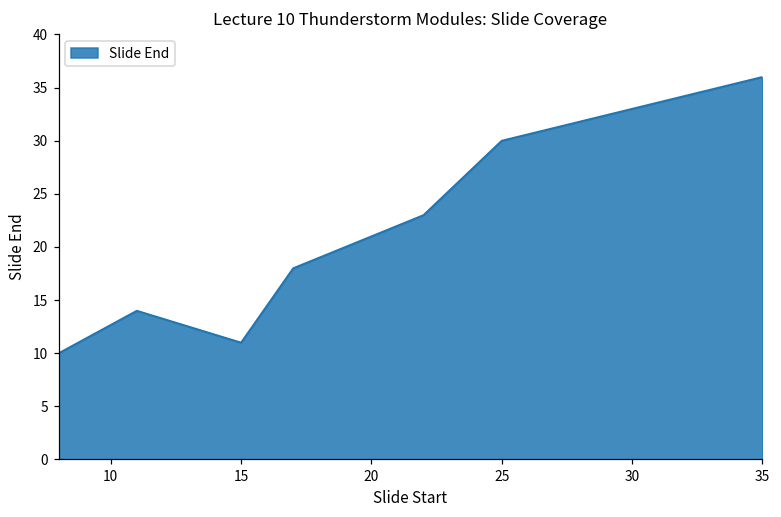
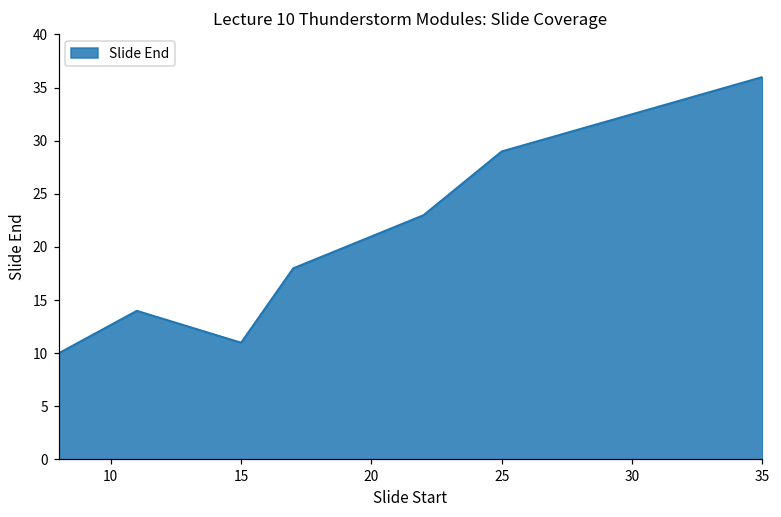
  {
    "15": 11,
-   "25": 30,
+   "25": 29,
    "35": 36
  }
